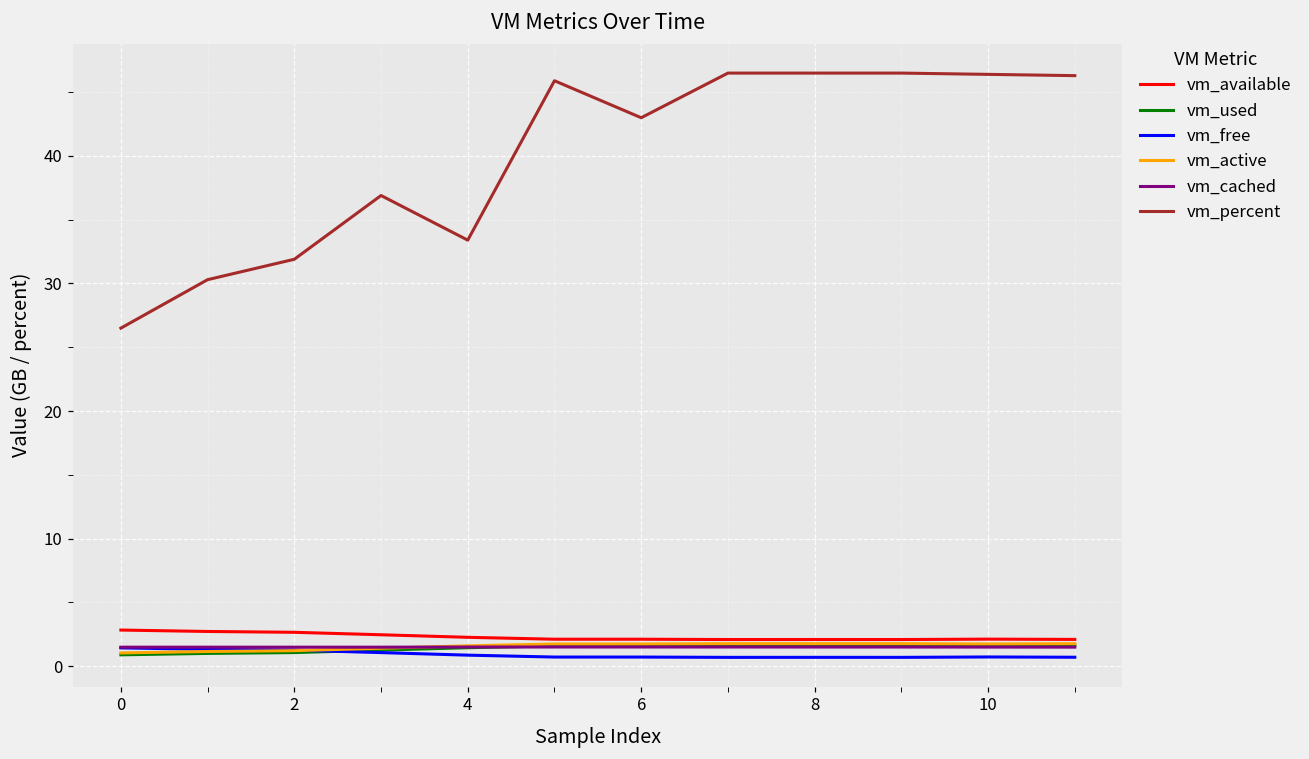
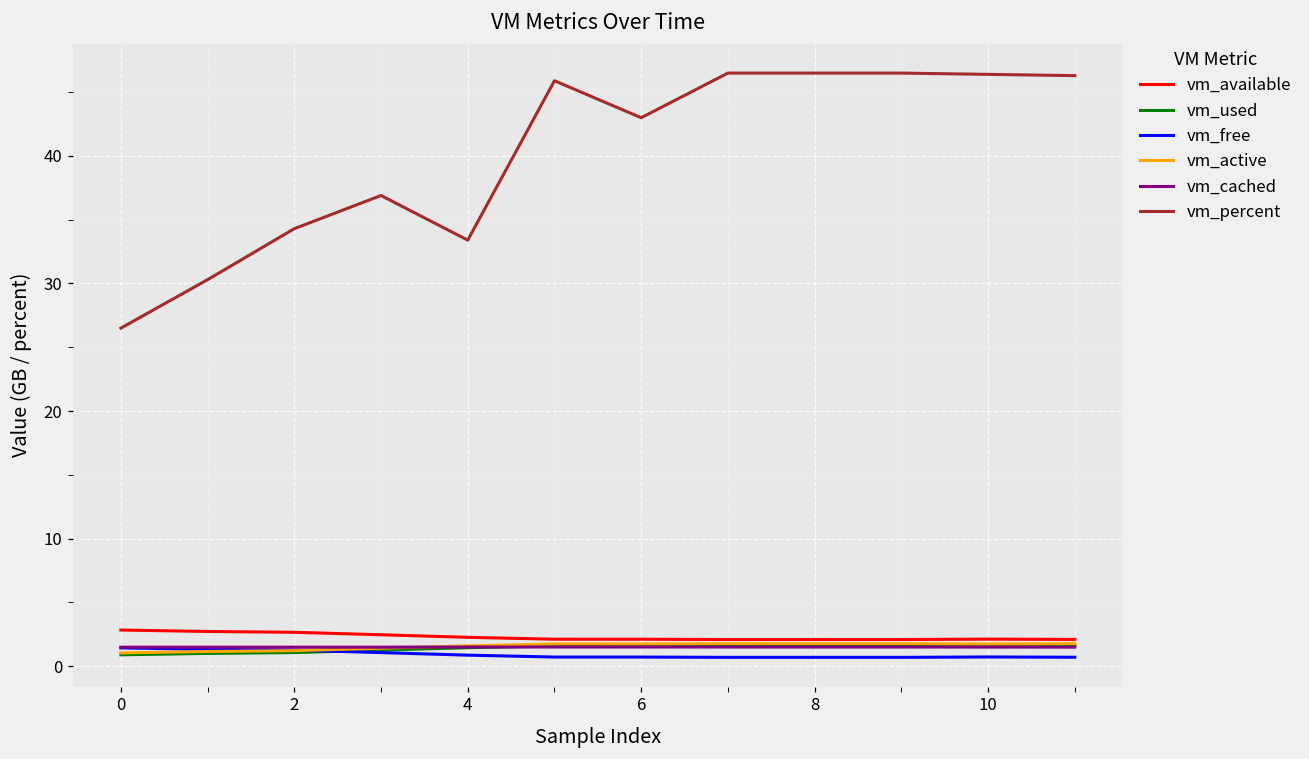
  {
    "vm_available": {
      "0": 2.8,
      "2": 2.6,
      "4": 2.3,
      "6": 2.1,
      "8": 2.1,
      "10": 2.1
    },
    "vm_free": {
      "4": 0.9,
      "6": 0.7,
      "8": 0.7,
      "10": 0.7
    },
    "vm_cached": {
      "2": 1.5
    },
    "vm_percent": {
      "0": 26.5,
-     "2": 31.9,
+     "2": 34.3,
      "4": 33.4,
      "6": 43.0,
      "8": 46.5,
      "10": 46.4
    }
  }
